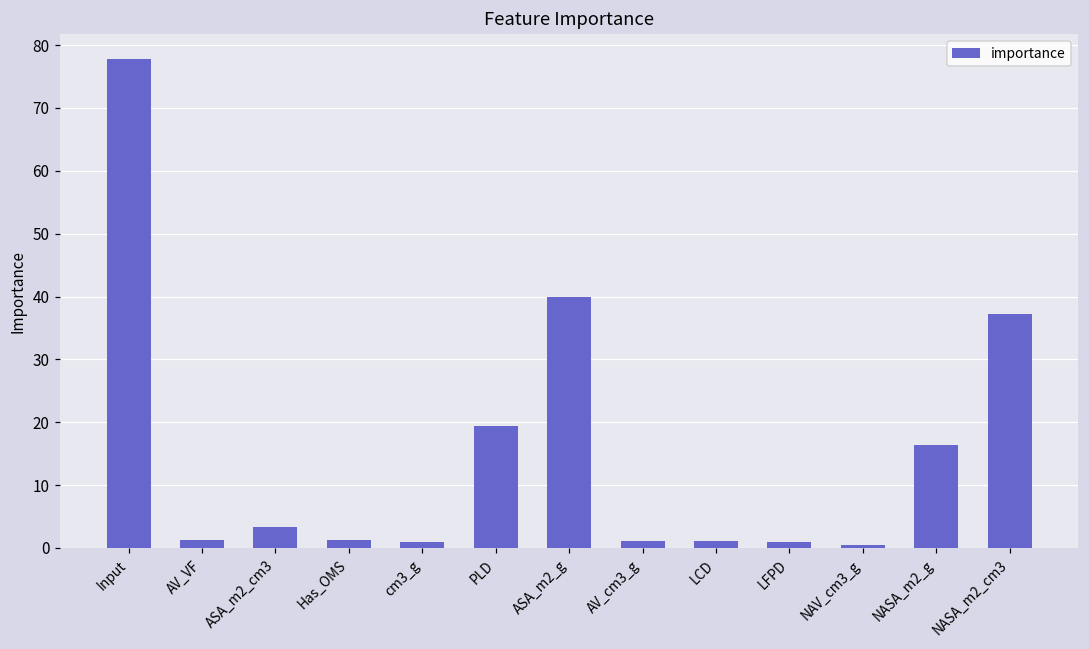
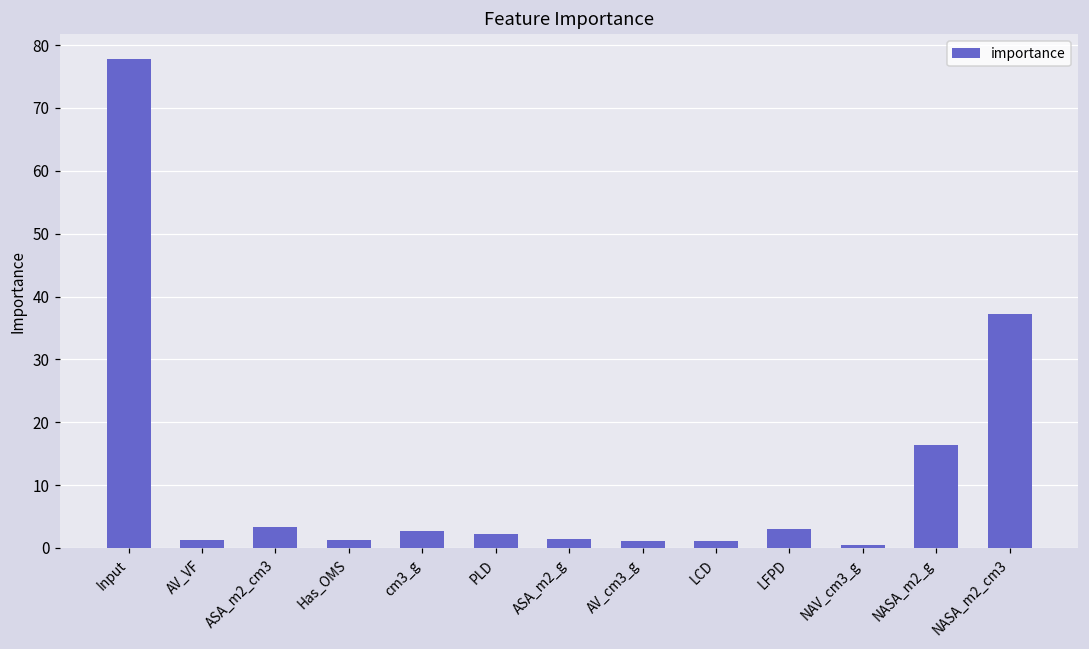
  {
    "Input": 78,
    "AV_VF": 1,
    "ASA_m2_cm3": 3,
    "Has_OMS": 1,
-   "cm3_g": 1,
-   "PLD": 19,
-   "ASA_m2_g": 40,
+   "cm3_g": 3,
+   "PLD": 2,
+   "ASA_m2_g": 1,
    "AV_cm3_g": 1,
    "LCD": 1,
-   "LFPD": 1,
+   "LFPD": 3,
    "NASA_m2_g": 16,
    "NASA_m2_cm3": 37
  }
